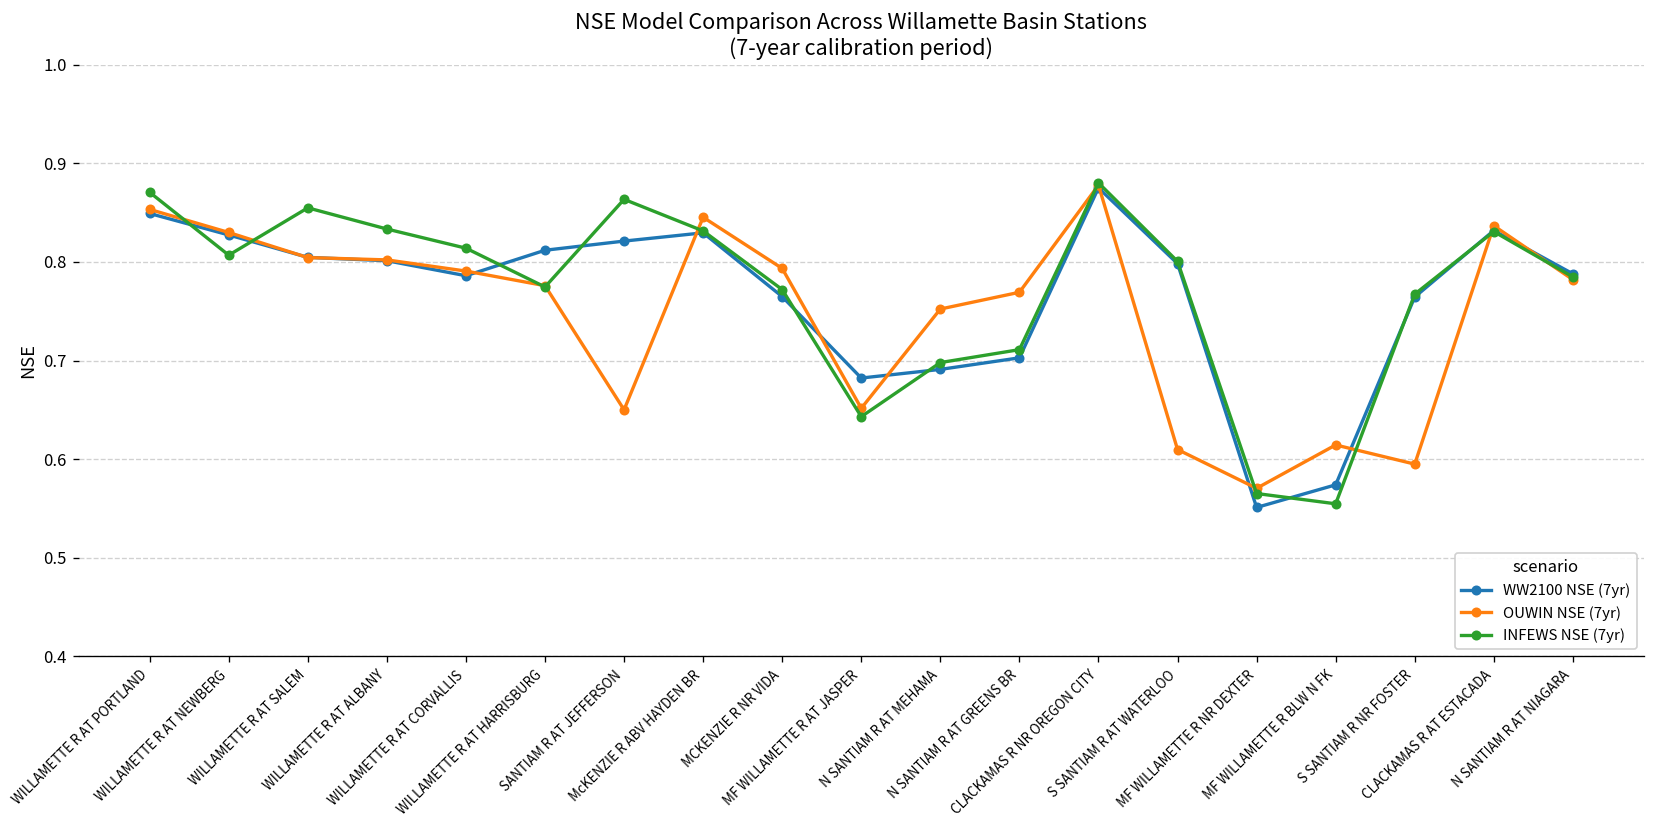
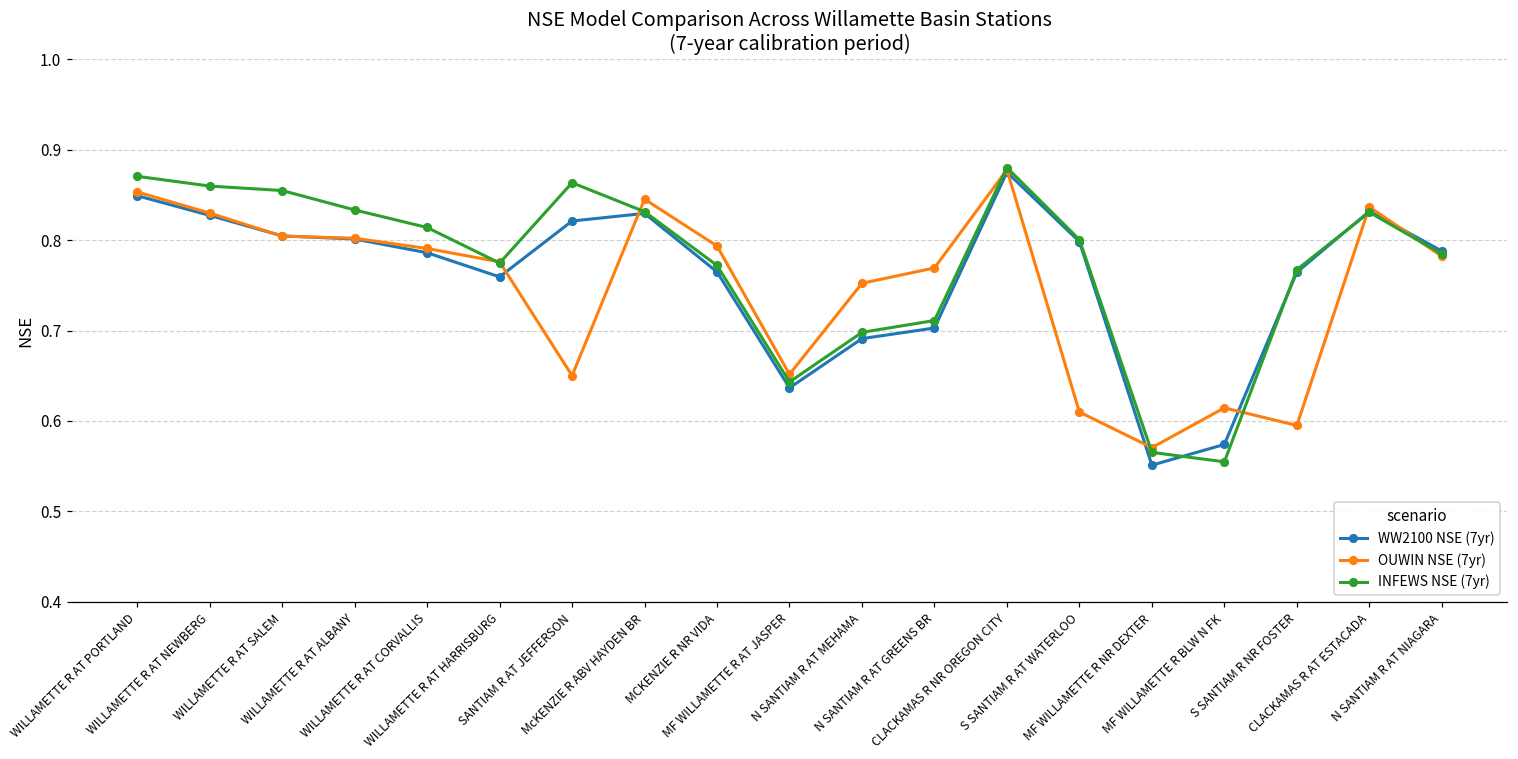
  {
    "WW2100 NSE (7yr)": {
      "WILLAMETTE R AT PORTLAND": 0.85,
      "WILLAMETTE R AT CORVALLIS": 0.79,
-     "WILLAMETTE R AT HARRISBURG": 0.81,
+     "WILLAMETTE R AT HARRISBURG": 0.76,
      "SANTIAM R AT JEFFERSON": 0.82,
      "MCKENZIE R NR VIDA": 0.76,
-     "MF WILLAMETTE R AT JASPER": 0.68,
+     "MF WILLAMETTE R AT JASPER": 0.64,
      "N SANTIAM R AT MEHAMA": 0.69,
      "N SANTIAM R AT GREENS BR": 0.70,
      "MF WILLAMETTE R NR DEXTER": 0.55,
      "MF WILLAMETTE R BLW N FK": 0.57,
      "N SANTIAM R AT NIAGARA": 0.79
    },
    "OUWIN NSE (7yr)": {
      "WILLAMETTE R AT PORTLAND": 0.85,
      "WILLAMETTE R AT CORVALLIS": 0.79,
      "SANTIAM R AT JEFFERSON": 0.65,
      "McKENZIE R ABV HAYDEN BR": 0.85,
      "MCKENZIE R NR VIDA": 0.79,
      "MF WILLAMETTE R AT JASPER": 0.65,
      "N SANTIAM R AT MEHAMA": 0.75,
      "N SANTIAM R AT GREENS BR": 0.77,
      "S SANTIAM R AT WATERLOO": 0.61,
      "MF WILLAMETTE R NR DEXTER": 0.57,
      "MF WILLAMETTE R BLW N FK": 0.61,
      "S SANTIAM R NR FOSTER": 0.60,
      "CLACKAMAS R AT ESTACADA": 0.84
    },
    "INFEWS NSE (7yr)": {
      "WILLAMETTE R AT PORTLAND": 0.87,
-     "WILLAMETTE R AT NEWBERG": 0.81,
+     "WILLAMETTE R AT NEWBERG": 0.86,
      "WILLAMETTE R AT SALEM": 0.85,
      "WILLAMETTE R AT ALBANY": 0.83,
      "WILLAMETTE R AT CORVALLIS": 0.81,
      "SANTIAM R AT JEFFERSON": 0.86,
      "MCKENZIE R NR VIDA": 0.77,
      "MF WILLAMETTE R AT JASPER": 0.64,
      "N SANTIAM R AT MEHAMA": 0.70,
      "N SANTIAM R AT GREENS BR": 0.71,
      "MF WILLAMETTE R NR DEXTER": 0.57,
      "MF WILLAMETTE R BLW N FK": 0.55
    }
  }
